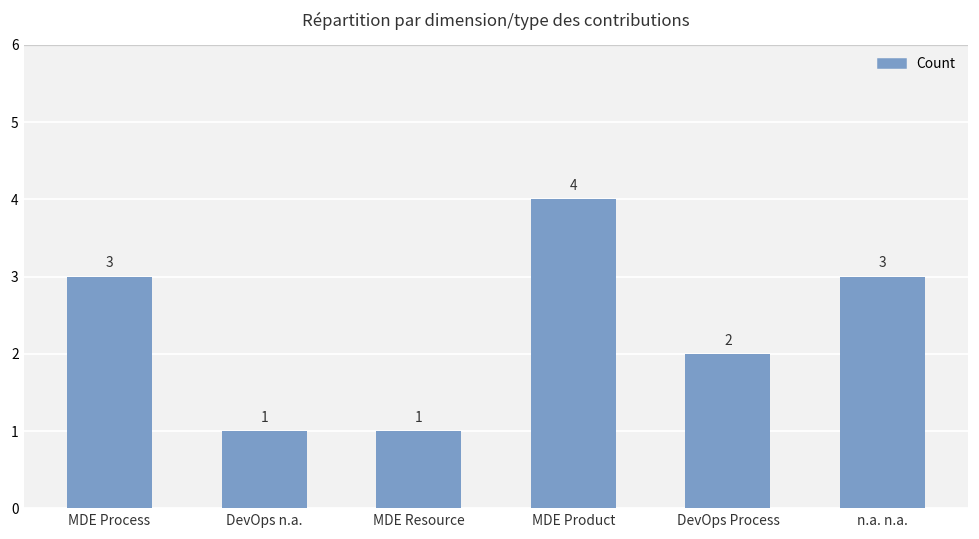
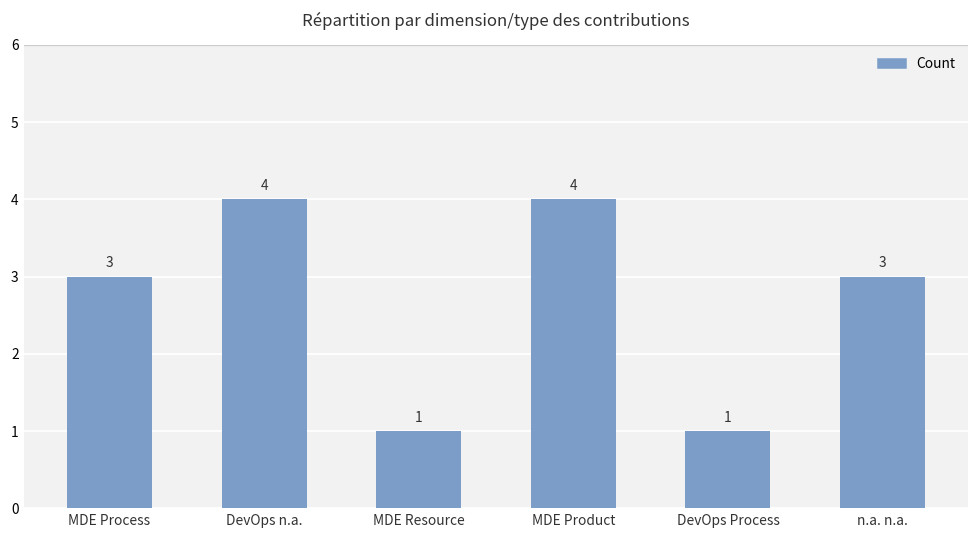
  {
    "MDE Process": 3,
-   "DevOps n.a.": 1,
+   "DevOps n.a.": 4,
    "MDE Resource": 1,
    "MDE Product": 4,
-   "DevOps Process": 2,
+   "DevOps Process": 1,
    "n.a. n.a.": 3
  }
